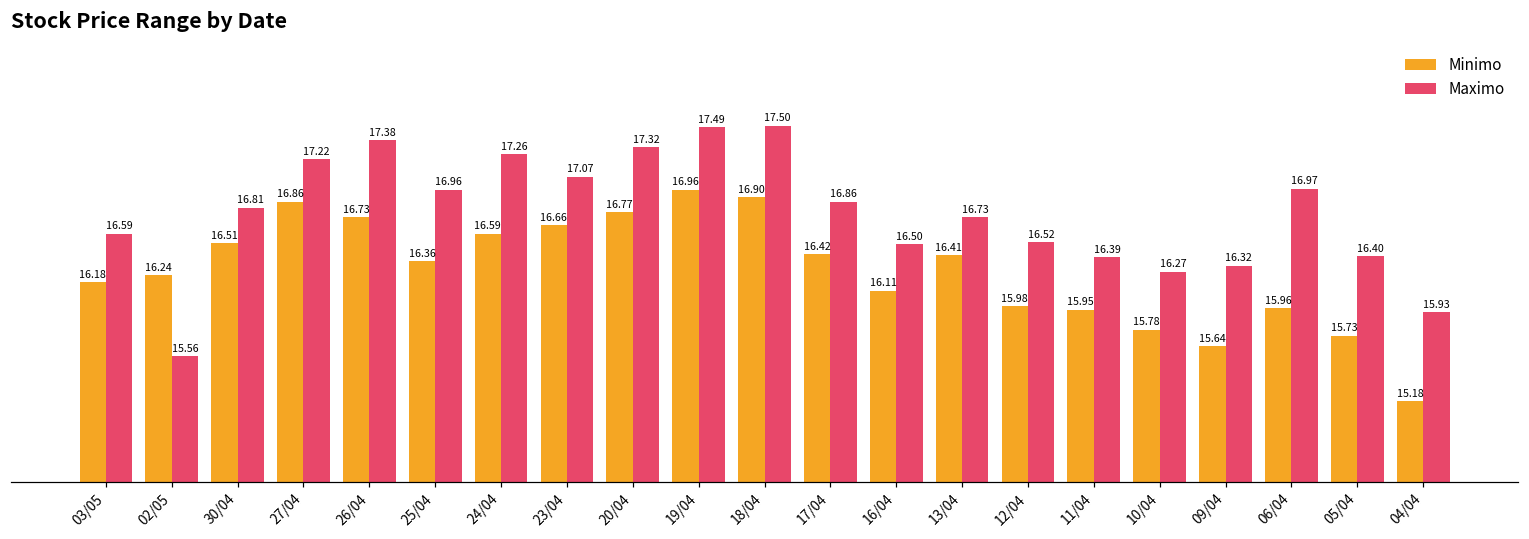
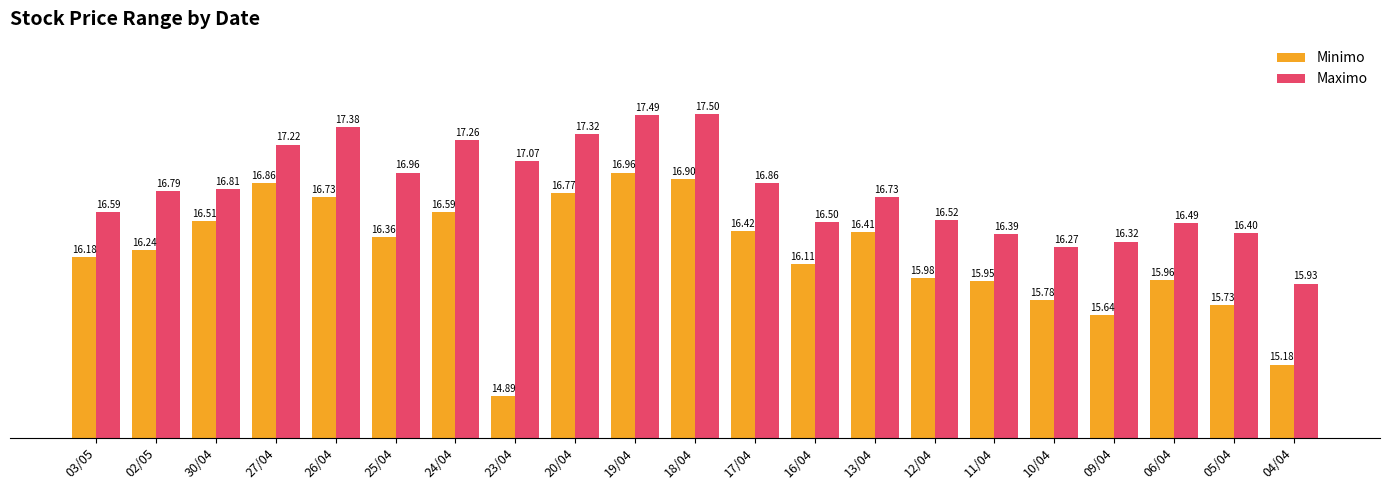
  {
    "Minimo": {
      "03/05": 16.18,
      "02/05": 16.24,
      "30/04": 16.51,
      "27/04": 16.86,
      "26/04": 16.73,
      "25/04": 16.36,
      "24/04": 16.59,
-     "23/04": 16.66,
+     "23/04": 14.89,
      "20/04": 16.77,
      "19/04": 16.96,
      "18/04": 16.90,
      "17/04": 16.42,
      "16/04": 16.11,
      "13/04": 16.41,
      "12/04": 15.98,
      "11/04": 15.95,
      "10/04": 15.78,
      "09/04": 15.64,
      "06/04": 15.96,
      "05/04": 15.73,
      "04/04": 15.18
    },
    "Maximo": {
      "03/05": 16.59,
-     "02/05": 15.56,
+     "02/05": 16.79,
      "30/04": 16.81,
      "27/04": 17.22,
      "26/04": 17.38,
      "25/04": 16.96,
      "24/04": 17.26,
      "23/04": 17.07,
      "20/04": 17.32,
      "19/04": 17.49,
      "18/04": 17.50,
      "17/04": 16.86,
      "16/04": 16.50,
      "13/04": 16.73,
      "12/04": 16.52,
      "11/04": 16.39,
      "10/04": 16.27,
      "09/04": 16.32,
-     "06/04": 16.97,
+     "06/04": 16.49,
      "05/04": 16.40,
      "04/04": 15.93
    }
  }
